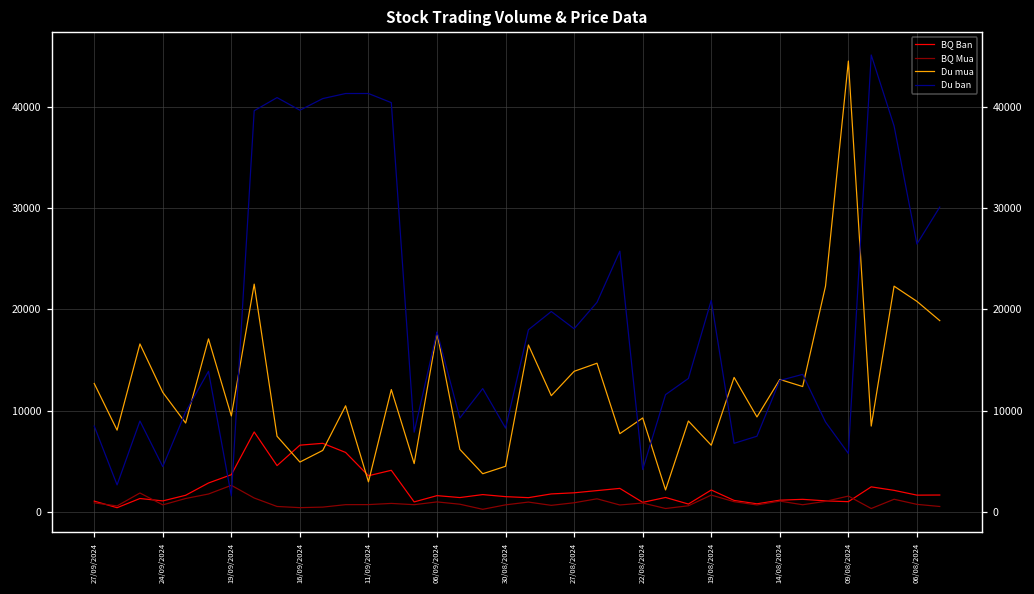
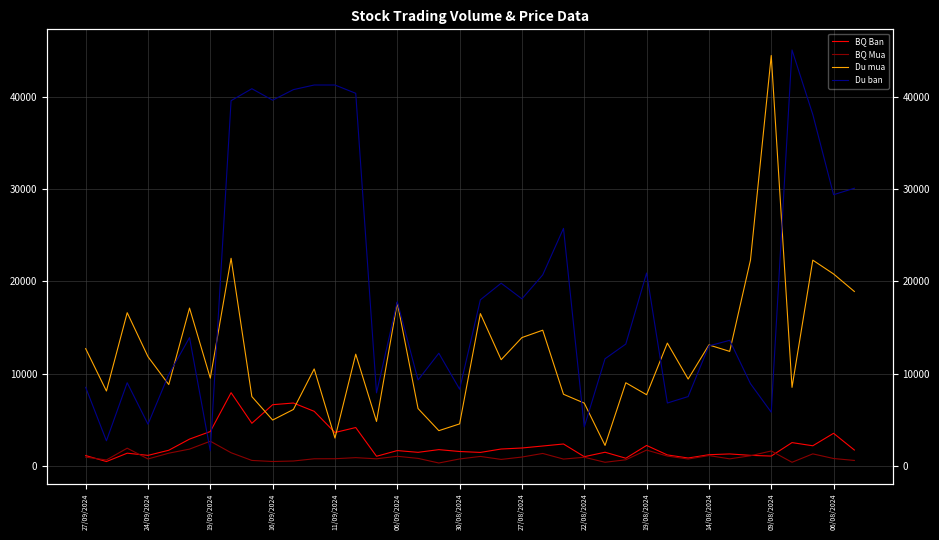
  {
    "BQ Ban": {
      "24/09/2024": 1000,
      "19/09/2024": 4000,
      "16/09/2024": 7000,
      "11/09/2024": 4000,
      "06/09/2024": 2000,
      "30/08/2024": 2000,
      "27/08/2024": 2000,
      "19/08/2024": 2000,
      "09/08/2024": 1000,
-     "06/08/2024": 2000
+     "06/08/2024": 4000
    },
    "BQ Mua": {
      "24/09/2024": 1000,
      "19/09/2024": 3000,
      "16/09/2024": 0,
      "11/09/2024": 1000,
      "06/09/2024": 1000,
      "30/08/2024": 1000,
      "27/08/2024": 1000,
      "19/08/2024": 2000,
      "09/08/2024": 2000,
      "06/08/2024": 1000
    },
    "Du mua": {
      "27/09/2024": 13000,
      "24/09/2024": 12000,
      "19/09/2024": 10000,
      "16/09/2024": 5000,
      "11/09/2024": 3000,
      "30/08/2024": 5000,
      "27/08/2024": 14000,
-     "22/08/2024": 9000,
-     "19/08/2024": 7000,
+     "22/08/2024": 7000,
+     "19/08/2024": 8000,
      "09/08/2024": 45000,
      "06/08/2024": 21000
    },
    "Du ban": {
      "27/09/2024": 9000,
      "24/09/2024": 5000,
      "19/09/2024": 2000,
      "16/09/2024": 40000,
      "11/09/2024": 41000,
      "30/08/2024": 8000,
      "27/08/2024": 18000,
      "22/08/2024": 4000,
      "19/08/2024": 21000,
      "09/08/2024": 6000,
-     "06/08/2024": 26000
+     "06/08/2024": 29000
    }
  }
